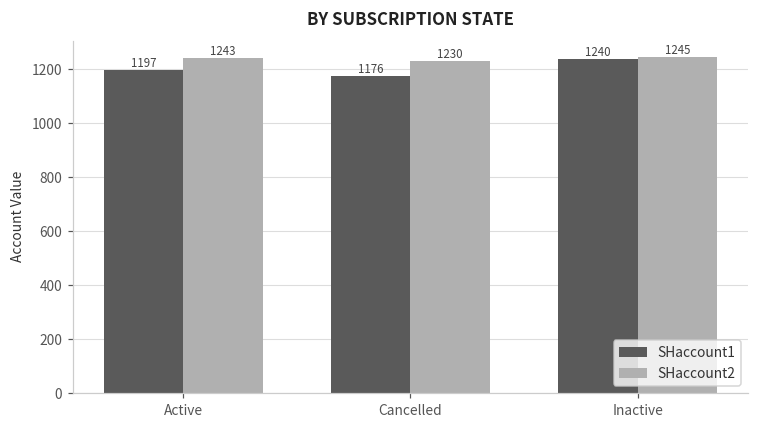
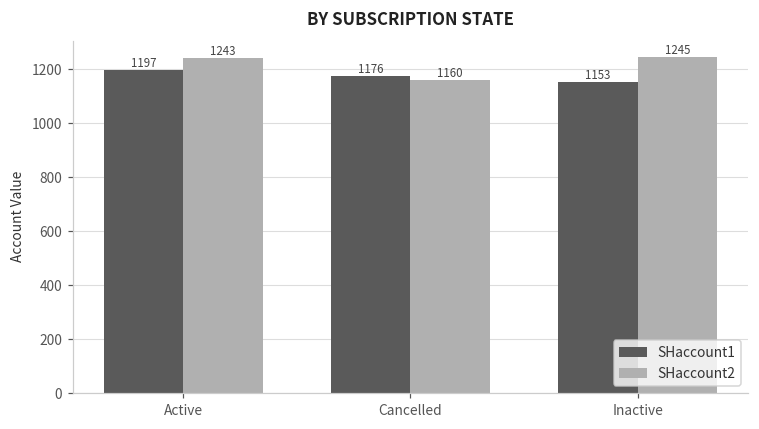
  {
    "SHaccount1": {
      "Active": 1197,
      "Cancelled": 1176,
-     "Inactive": 1240
+     "Inactive": 1153
    },
    "SHaccount2": {
      "Active": 1243,
-     "Cancelled": 1230,
+     "Cancelled": 1160,
      "Inactive": 1245
    }
  }
